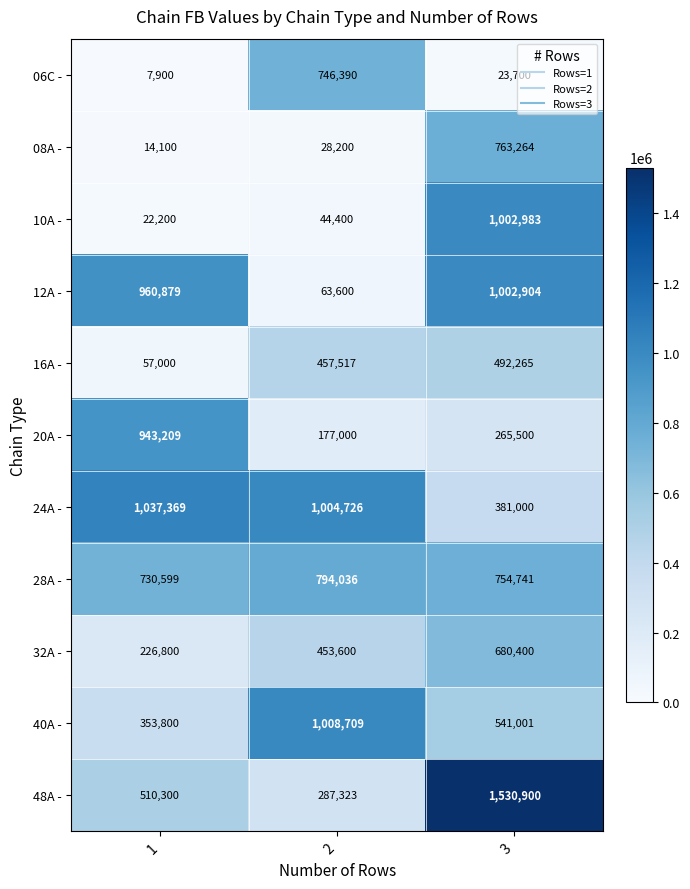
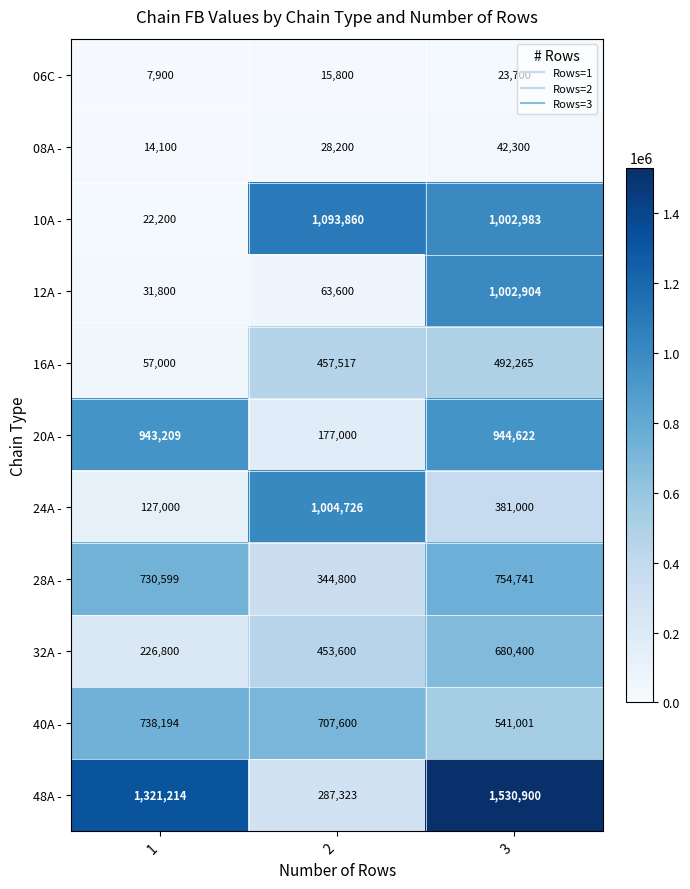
  {
    "06C -": {
      "1": "7,900",
-     "2": "746,390"
+     "2": "15,800"
    },
    "08A -": {
      "1": "14,100",
      "2": "28,200",
-     "3": "763,264"
+     "3": "42,300"
    },
    "10A -": {
      "1": "22,200",
-     "2": "44,400",
+     "2": "1,093,860",
      "3": "1,002,983"
    },
    "12A -": {
-     "1": "960,879",
+     "1": "31,800",
      "2": "63,600",
      "3": "1,002,904"
    },
    "16A -": {
      "1": "57,000",
      "2": "457,517",
      "3": "492,265"
    },
    "20A -": {
      "1": "943,209",
      "2": "177,000",
-     "3": "265,500"
+     "3": "944,622"
    },
    "24A -": {
-     "1": "1,037,369",
+     "1": "127,000",
      "2": "1,004,726",
      "3": "381,000"
    },
    "28A -": {
      "1": "730,599",
-     "2": "794,036",
+     "2": "344,800",
      "3": "754,741"
    },
    "32A -": {
      "1": "226,800",
      "2": "453,600",
      "3": "680,400"
    },
    "40A -": {
-     "1": "353,800",
-     "2": "1,008,709",
+     "1": "738,194",
+     "2": "707,600",
      "3": "541,001"
    },
    "48A -": {
-     "1": "510,300",
+     "1": "1,321,214",
      "2": "287,323",
      "3": "1,530,900"
    }
  }
